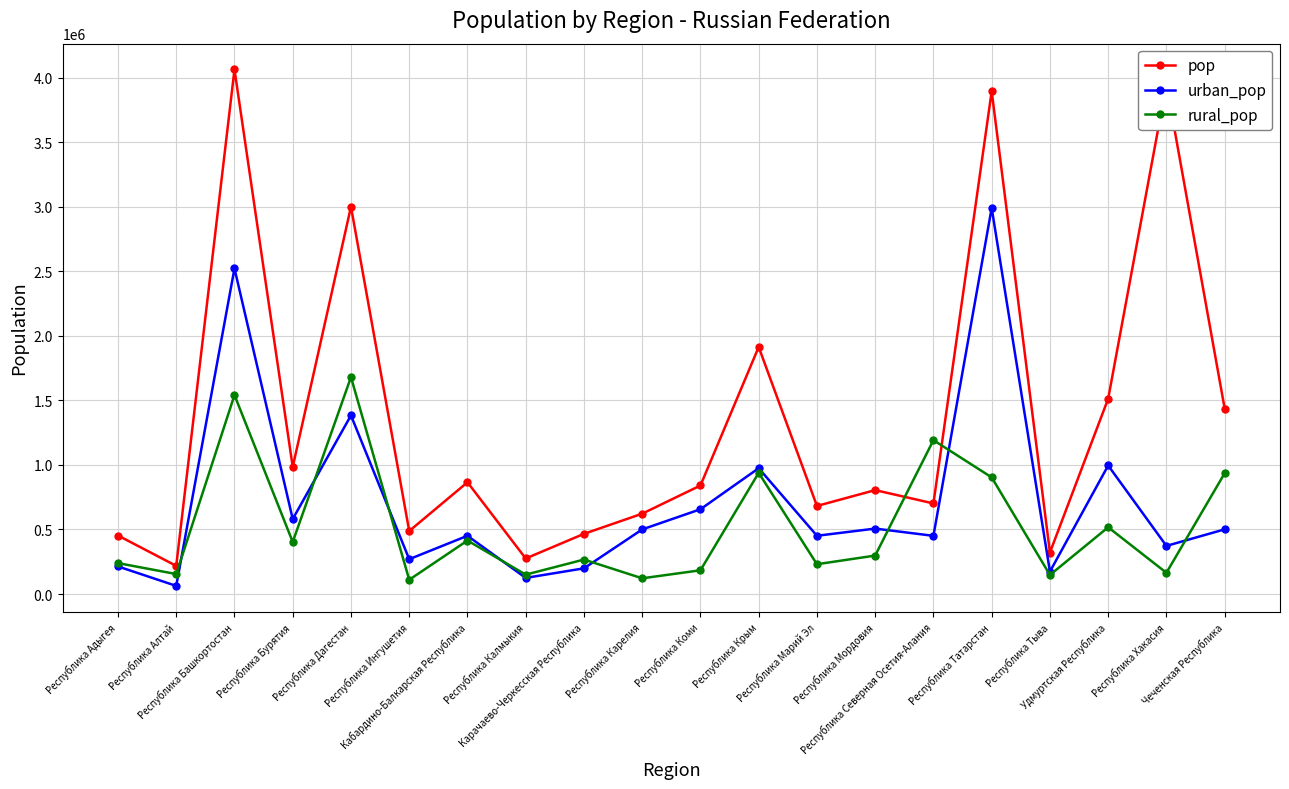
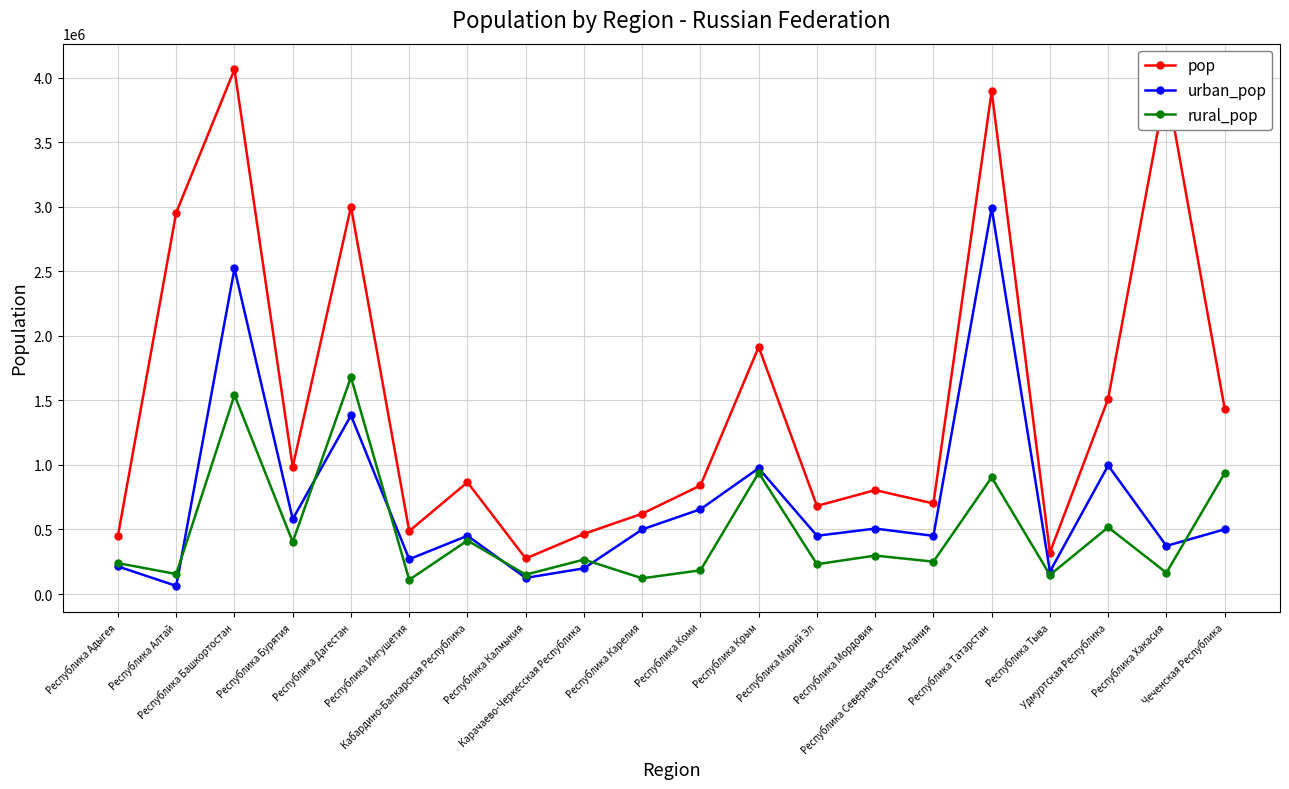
  {
    "pop": {
      "Республика Адыгея": 450000,
-     "Республика Алтай": 220000,
+     "Республика Алтай": 2960000,
      "Республика Башкортостан": 4060000,
      "Республика Бурятия": 980000,
      "Республика Дагестан": 3000000,
      "Республика Ингушетия": 490000,
      "Кабардино-Балкарская Республика": 870000,
      "Республика Калмыкия": 280000,
      "Карачаево-Черкесская Республика": 470000,
      "Республика Карелия": 620000,
      "Республика Коми": 840000,
      "Республика Крым": 1910000,
      "Республика Марий Эл": 680000,
      "Республика Мордовия": 810000,
      "Республика Северная Осетия-Алания": 700000,
      "Республика Татарстан": 3890000,
      "Республика Тыва": 320000,
      "Удмуртская Республика": 1510000,
      "Чеченская Республика": 1440000
    },
    "urban_pop": {
      "Республика Адыгея": 210000,
      "Республика Алтай": 60000,
      "Республика Башкортостан": 2520000,
      "Республика Бурятия": 580000,
      "Республика Дагестан": 1380000,
      "Республика Ингушетия": 270000,
      "Кабардино-Балкарская Республика": 450000,
      "Республика Калмыкия": 130000,
      "Карачаево-Черкесская Республика": 200000,
      "Республика Карелия": 500000,
      "Республика Коми": 660000,
      "Республика Крым": 970000,
      "Республика Марий Эл": 450000,
      "Республика Мордовия": 510000,
      "Республика Северная Осетия-Алания": 450000,
      "Республика Татарстан": 2990000,
      "Республика Тыва": 170000,
      "Удмуртская Республика": 1000000,
      "Республика Хакасия": 370000,
      "Чеченская Республика": 500000
    },
    "rural_pop": {
      "Республика Адыгея": 240000,
      "Республика Алтай": 150000,
      "Республика Башкортостан": 1540000,
      "Республика Бурятия": 400000,
      "Республика Дагестан": 1680000,
      "Республика Ингушетия": 110000,
      "Кабардино-Балкарская Республика": 410000,
      "Республика Калмыкия": 150000,
      "Карачаево-Черкесская Республика": 270000,
      "Республика Карелия": 120000,
      "Республика Коми": 180000,
      "Республика Крым": 940000,
      "Республика Марий Эл": 230000,
      "Республика Мордовия": 300000,
-     "Республика Северная Осетия-Алания": 1190000,
+     "Республика Северная Осетия-Алания": 250000,
      "Республика Татарстан": 900000,
      "Республика Тыва": 150000,
      "Удмуртская Республика": 520000,
      "Республика Хакасия": 160000,
      "Чеченская Республика": 940000
    }
  }
